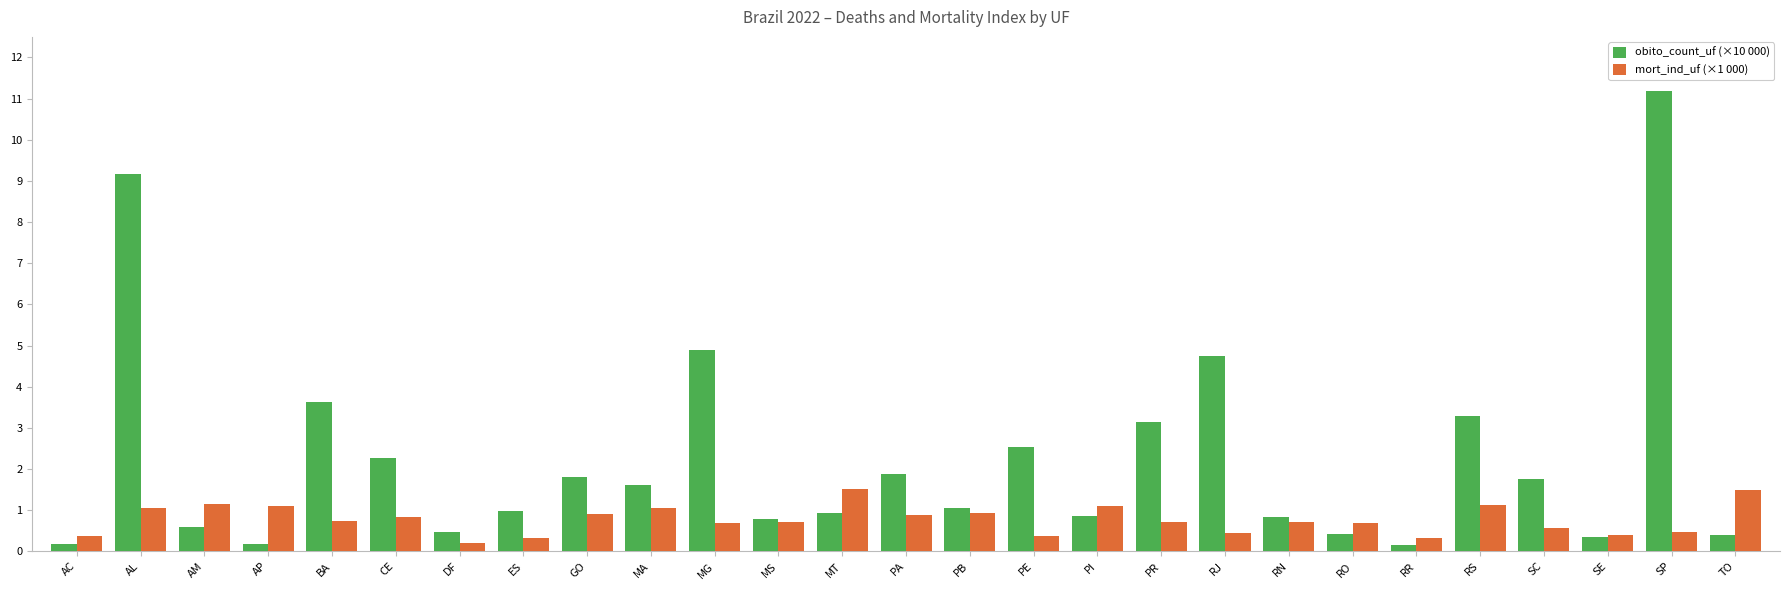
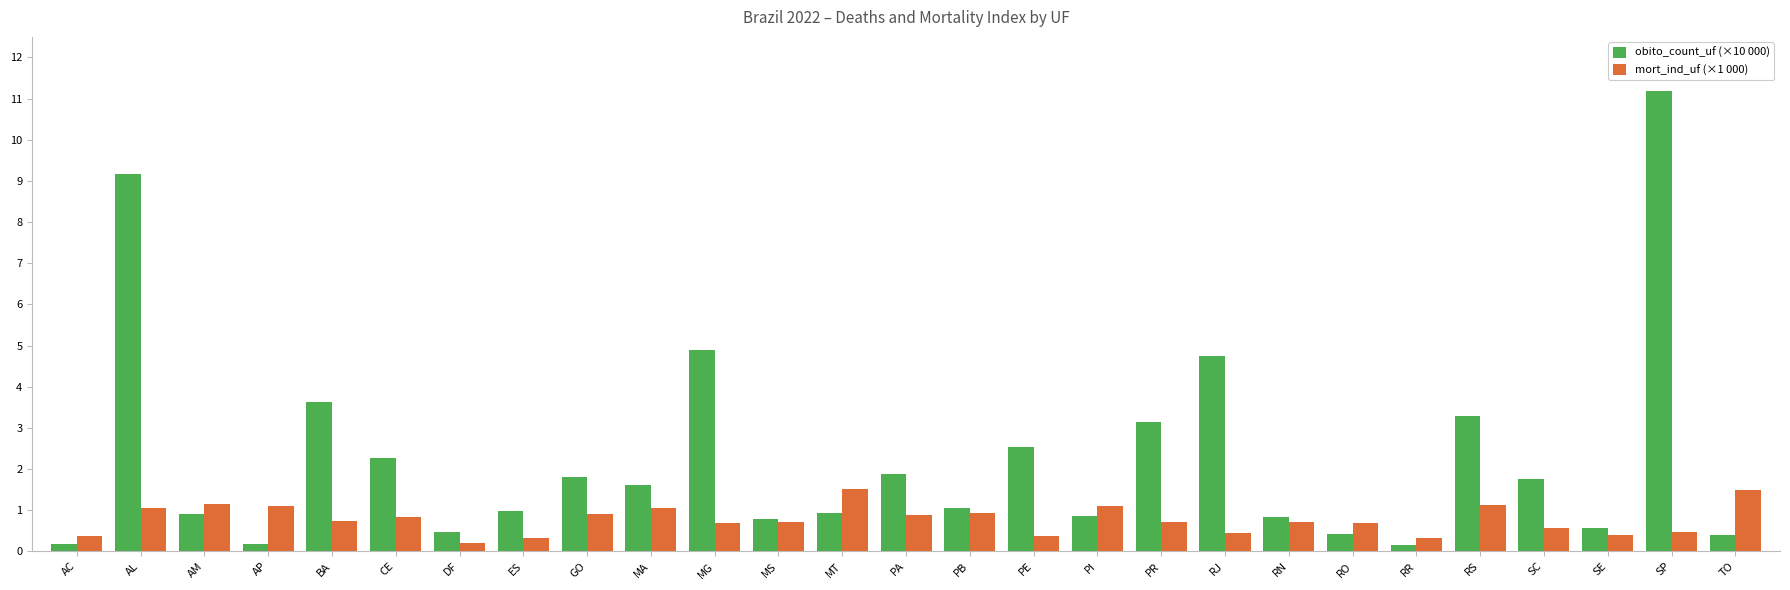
  {
    "obito_count_uf (×10 000)": {
      "AC": 0.2,
      "AL": 9.2,
-     "AM": 0.6,
+     "AM": 0.9,
      "AP": 0.2,
      "BA": 3.6,
      "CE": 2.3,
      "DF": 0.5,
      "ES": 1.0,
      "GO": 1.8,
      "MA": 1.6,
      "MG": 4.9,
      "MS": 0.8,
      "MT": 0.9,
      "PA": 1.9,
      "PB": 1.0,
      "PE": 2.5,
      "PI": 0.9,
      "PR": 3.1,
      "RJ": 4.7,
      "RN": 0.8,
      "RO": 0.4,
      "RR": 0.2,
      "RS": 3.3,
      "SC": 1.8,
-     "SE": 0.4,
+     "SE": 0.6,
      "SP": 11.2,
      "TO": 0.4
    },
    "mort_ind_uf (×1 000)": {
      "AC": 0.4,
      "AL": 1.1,
      "AM": 1.2,
      "AP": 1.1,
      "BA": 0.7,
      "CE": 0.8,
      "DF": 0.2,
      "ES": 0.3,
      "GO": 0.9,
      "MA": 1.0,
      "MG": 0.7,
      "MS": 0.7,
      "MT": 1.5,
      "PA": 0.9,
      "PB": 0.9,
      "PE": 0.4,
      "PI": 1.1,
      "PR": 0.7,
      "RJ": 0.4,
      "RN": 0.7,
      "RO": 0.7,
      "RR": 0.3,
      "RS": 1.1,
      "SC": 0.6,
      "SE": 0.4,
      "SP": 0.5,
      "TO": 1.5
    }
  }
